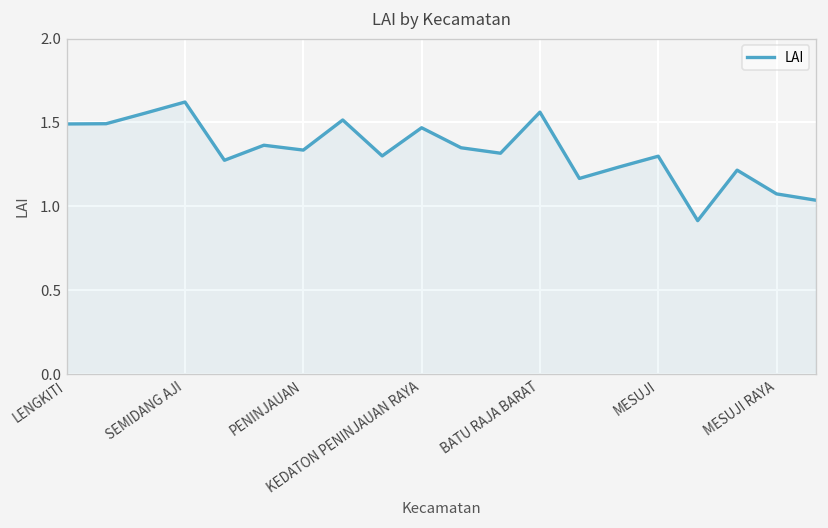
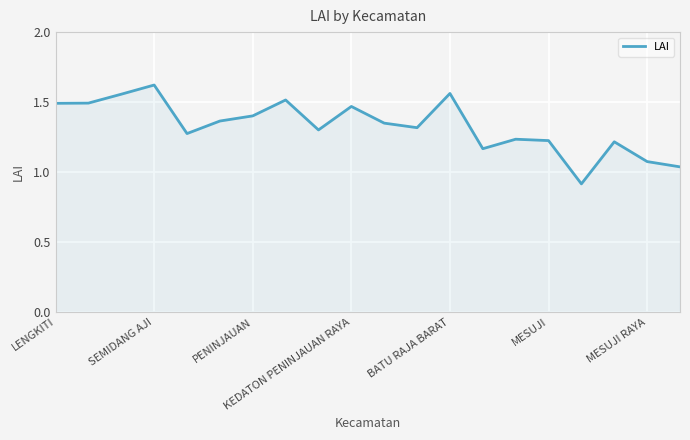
  {
    "LENGKITI": 1.49,
    "SEMIDANG AJI": 1.62,
-   "PENINJAUAN": 1.34,
+   "PENINJAUAN": 1.40,
    "KEDATON PENINJAUAN RAYA": 1.47,
    "BATU RAJA BARAT": 1.56,
-   "MESUJI": 1.30,
+   "MESUJI": 1.22,
    "MESUJI RAYA": 1.07
  }
